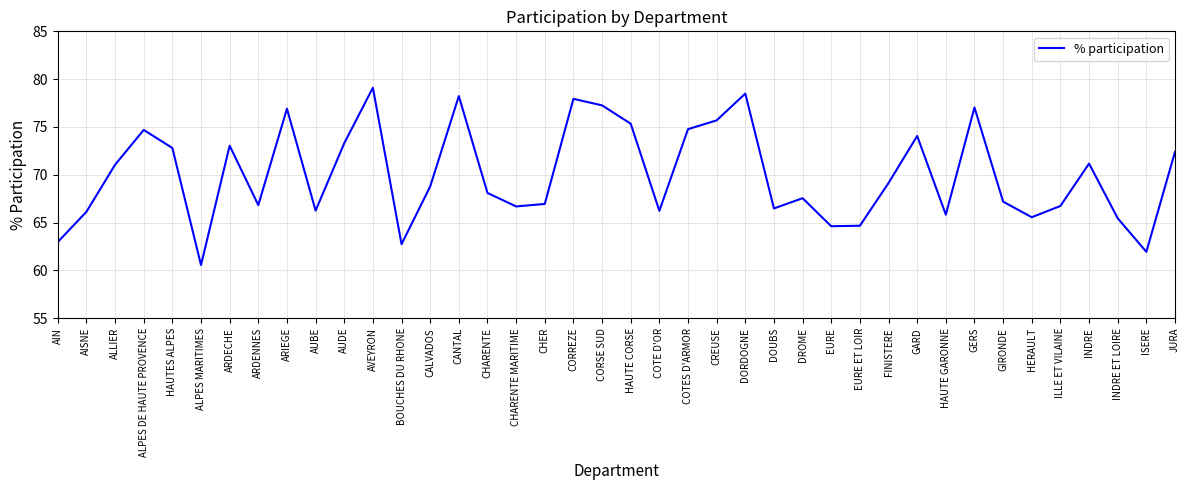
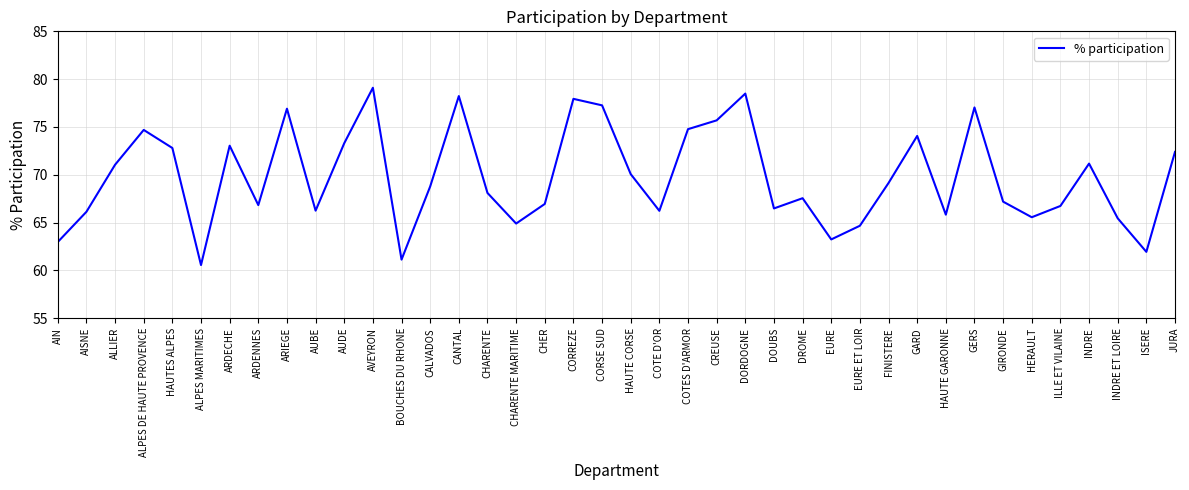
  {
    "AIN": 63,
    "AISNE": 66,
    "ALLIER": 71,
    "ALPES DE HAUTE PROVENCE": 75,
    "HAUTES ALPES": 73,
    "ALPES MARITIMES": 61,
    "ARDECHE": 73,
    "ARDENNES": 67,
    "ARIEGE": 77,
    "AUBE": 66,
    "AUDE": 73,
    "AVEYRON": 79,
-   "BOUCHES DU RHONE": 63,
+   "BOUCHES DU RHONE": 61,
    "CALVADOS": 69,
    "CANTAL": 78,
    "CHARENTE": 68,
-   "CHARENTE MARITIME": 67,
+   "CHARENTE MARITIME": 65,
    "CHER": 67,
    "CORREZE": 78,
    "CORSE SUD": 77,
-   "HAUTE CORSE": 75,
+   "HAUTE CORSE": 70,
    "COTE D'OR": 66,
    "COTES D'ARMOR": 75,
    "CREUSE": 76,
    "DORDOGNE": 78,
    "DOUBS": 66,
    "DROME": 68,
-   "EURE": 65,
+   "EURE": 63,
    "EURE ET LOIR": 65,
    "FINISTERE": 69,
    "GARD": 74,
    "HAUTE GARONNE": 66,
    "GERS": 77,
    "GIRONDE": 67,
    "HERAULT": 66,
    "ILLE ET VILAINE": 67,
    "INDRE": 71,
    "INDRE ET LOIRE": 65,
    "ISERE": 62,
    "JURA": 72
  }
